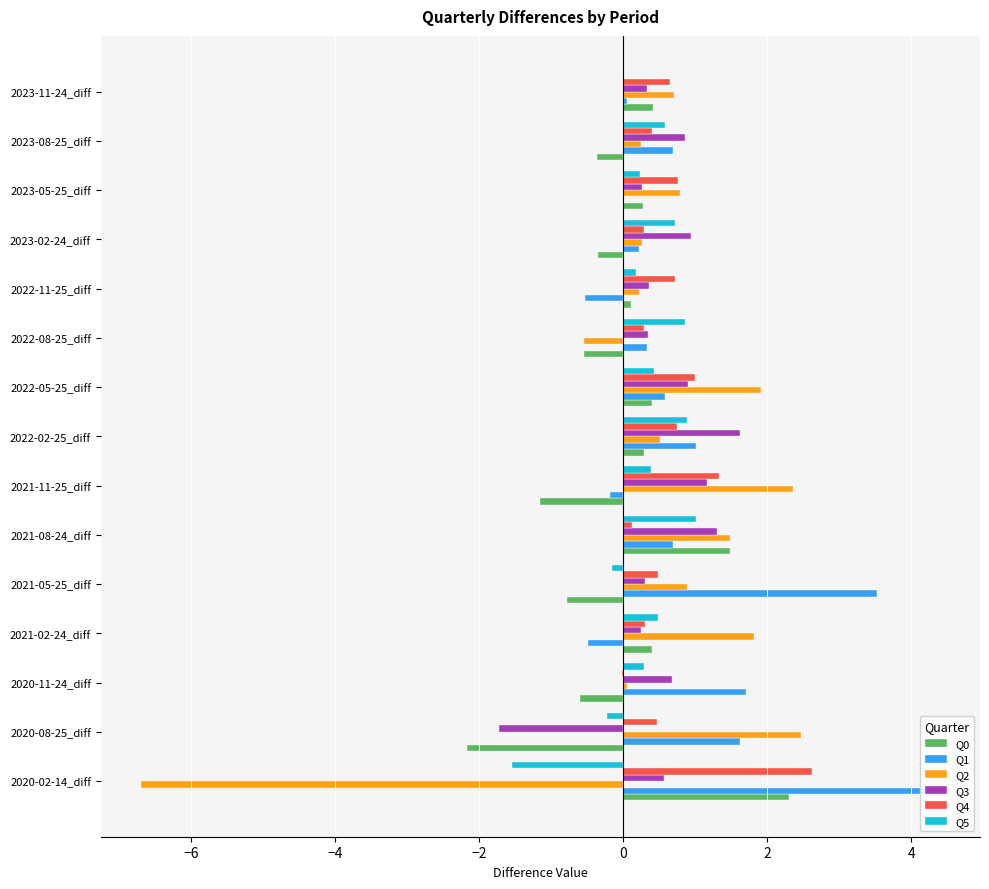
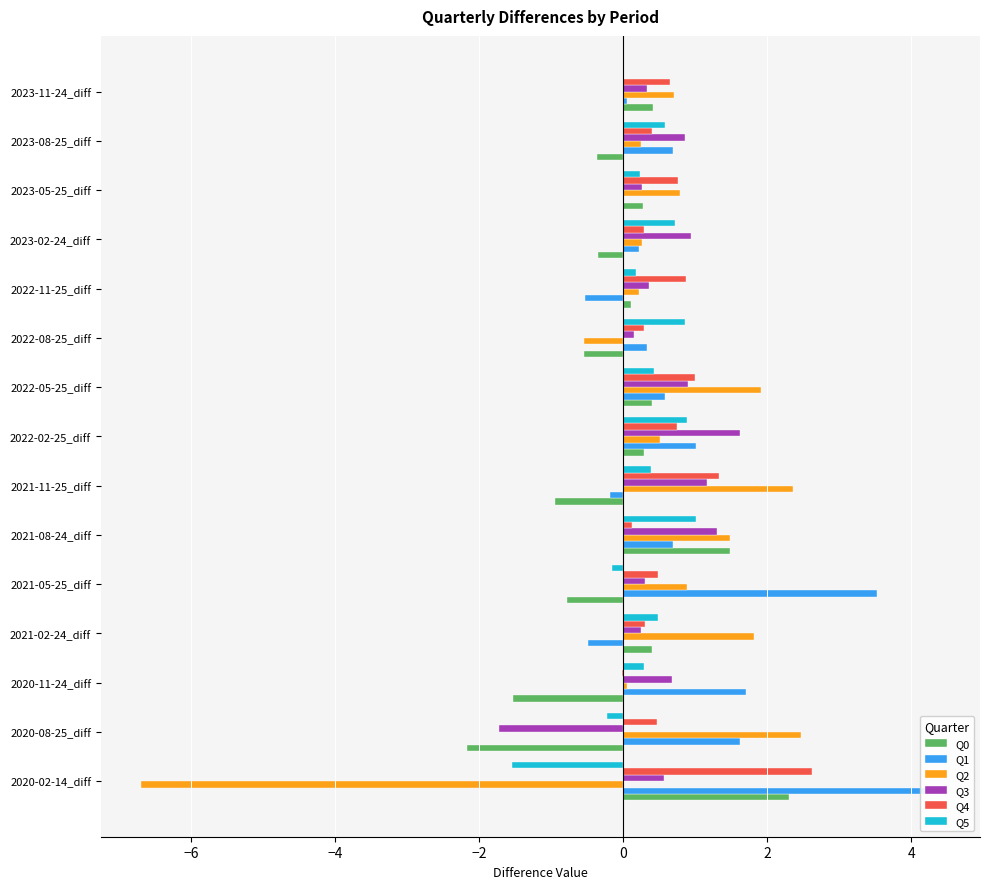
  {
    "Q0": {
      "2023-11-24_diff": 0.4,
      "2023-08-25_diff": -0.4,
      "2023-05-25_diff": 0.3,
      "2023-02-24_diff": -0.4,
      "2022-11-25_diff": 0.1,
      "2022-08-25_diff": -0.6,
      "2022-05-25_diff": 0.4,
      "2022-02-25_diff": 0.3,
-     "2021-11-25_diff": -1.2,
+     "2021-11-25_diff": -1.0,
      "2021-08-24_diff": 1.5,
      "2021-05-25_diff": -0.8,
      "2021-02-24_diff": 0.4,
-     "2020-11-24_diff": -0.6,
+     "2020-11-24_diff": -1.5,
      "2020-08-25_diff": -2.2,
      "2020-02-14_diff": 2.3
    },
    "Q2": {
      "2023-11-24_diff": 0.7,
      "2023-08-25_diff": 0.2,
      "2023-05-25_diff": 0.8,
      "2023-02-24_diff": 0.3,
      "2022-11-25_diff": 0.2,
      "2022-08-25_diff": -0.5,
      "2022-05-25_diff": 1.9,
      "2022-02-25_diff": 0.5,
      "2021-11-25_diff": 2.4,
      "2021-08-24_diff": 1.5,
      "2021-05-25_diff": 0.9,
      "2021-02-24_diff": 1.8,
      "2020-11-24_diff": 0.1,
      "2020-08-25_diff": 2.5,
      "2020-02-14_diff": -6.7
    },
    "Q3": {
      "2023-11-24_diff": 0.3,
      "2023-08-25_diff": 0.9,
      "2023-05-25_diff": 0.3,
      "2023-02-24_diff": 0.9,
      "2022-11-25_diff": 0.4,
-     "2022-08-25_diff": 0.3,
+     "2022-08-25_diff": 0.2,
      "2022-05-25_diff": 0.9,
      "2022-02-25_diff": 1.6,
      "2021-11-25_diff": 1.2,
      "2021-08-24_diff": 1.3,
      "2021-05-25_diff": 0.3,
      "2021-02-24_diff": 0.2,
      "2020-11-24_diff": 0.7,
      "2020-08-25_diff": -1.7,
      "2020-02-14_diff": 0.6
    },
    "Q4": {
      "2023-11-24_diff": 0.6,
      "2023-08-25_diff": 0.4,
      "2023-05-25_diff": 0.8,
      "2023-02-24_diff": 0.3,
-     "2022-11-25_diff": 0.7,
+     "2022-11-25_diff": 0.9,
      "2022-08-25_diff": 0.3,
      "2022-05-25_diff": 1.0,
      "2022-02-25_diff": 0.7,
      "2021-11-25_diff": 1.3,
      "2021-08-24_diff": 0.1,
      "2021-05-25_diff": 0.5,
      "2021-02-24_diff": 0.3,
      "2020-08-25_diff": 0.5,
      "2020-02-14_diff": 2.6
    }
  }
